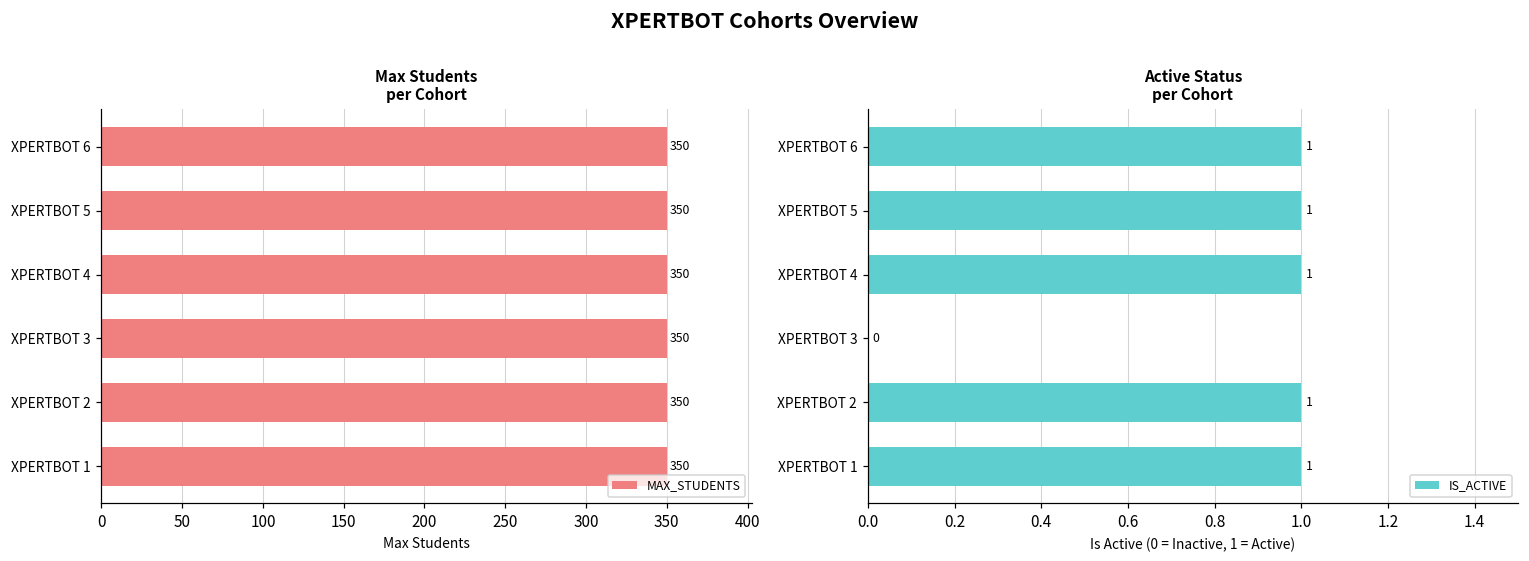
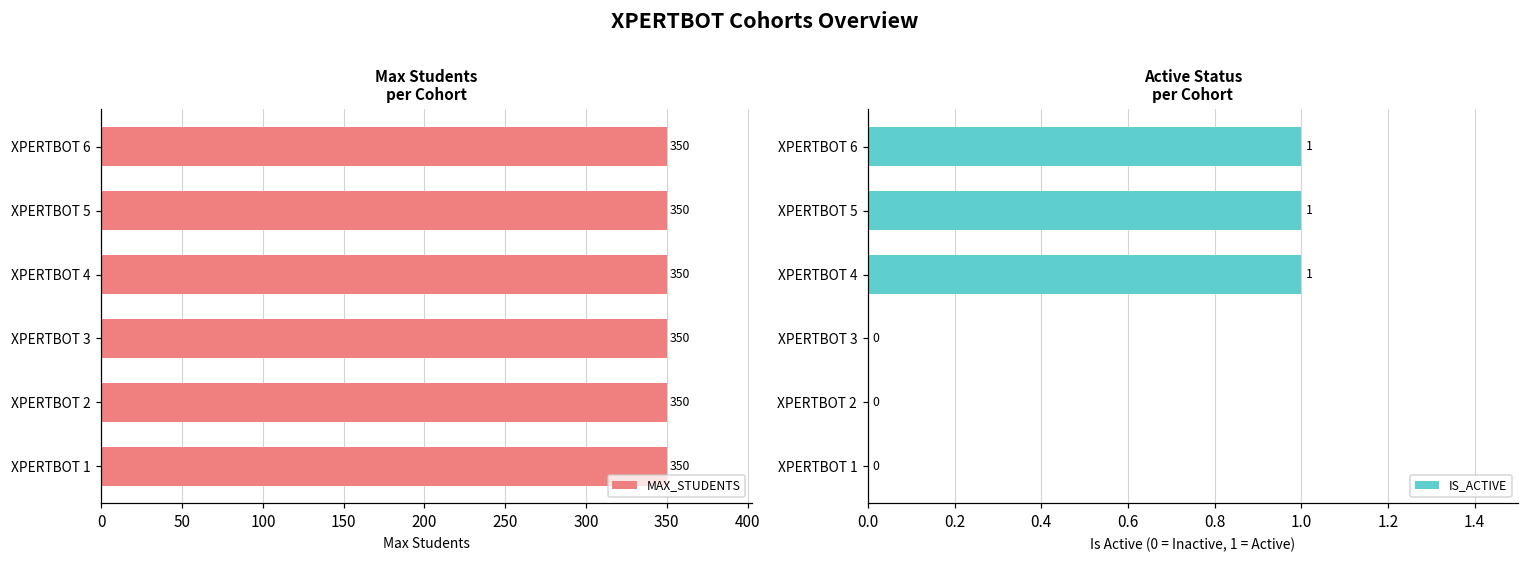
  {
    "Max Students per Cohort": {
      "XPERTBOT 6": 350,
      "XPERTBOT 5": 350,
      "XPERTBOT 4": 350,
      "XPERTBOT 3": 350,
      "XPERTBOT 2": 350,
      "XPERTBOT 1": 350
    },
    "Active Status per Cohort": {
      "XPERTBOT 6": 1,
      "XPERTBOT 5": 1,
      "XPERTBOT 4": 1,
      "XPERTBOT 3": 0,
-     "XPERTBOT 2": 1,
-     "XPERTBOT 1": 1
+     "XPERTBOT 2": 0,
+     "XPERTBOT 1": 0
    }
  }
